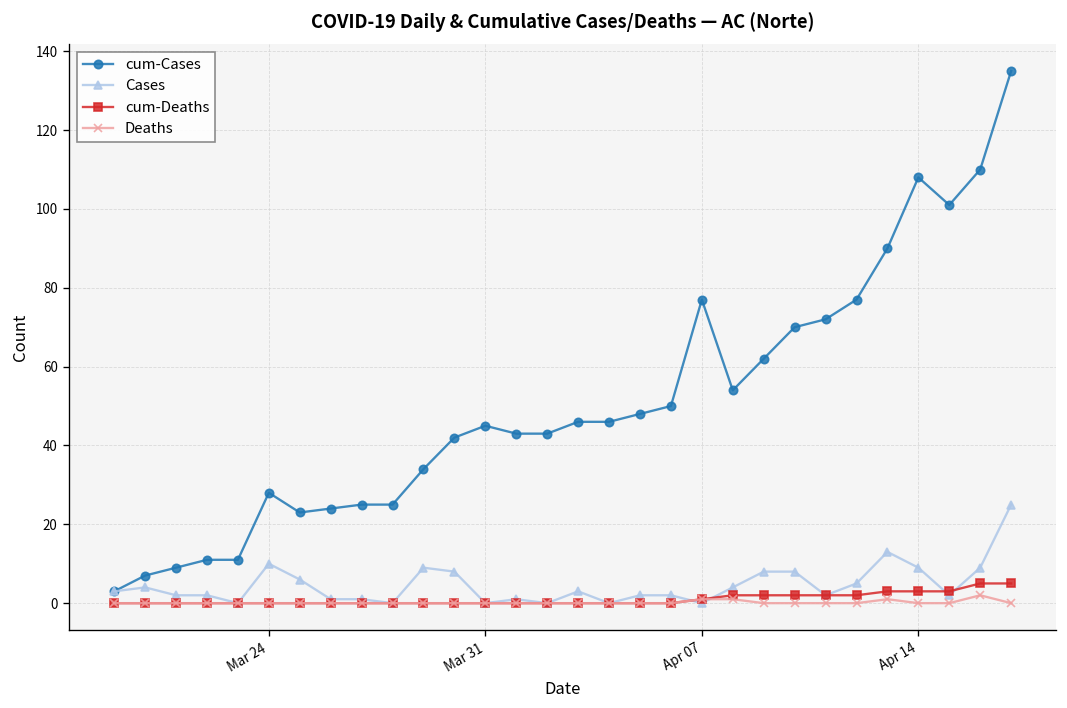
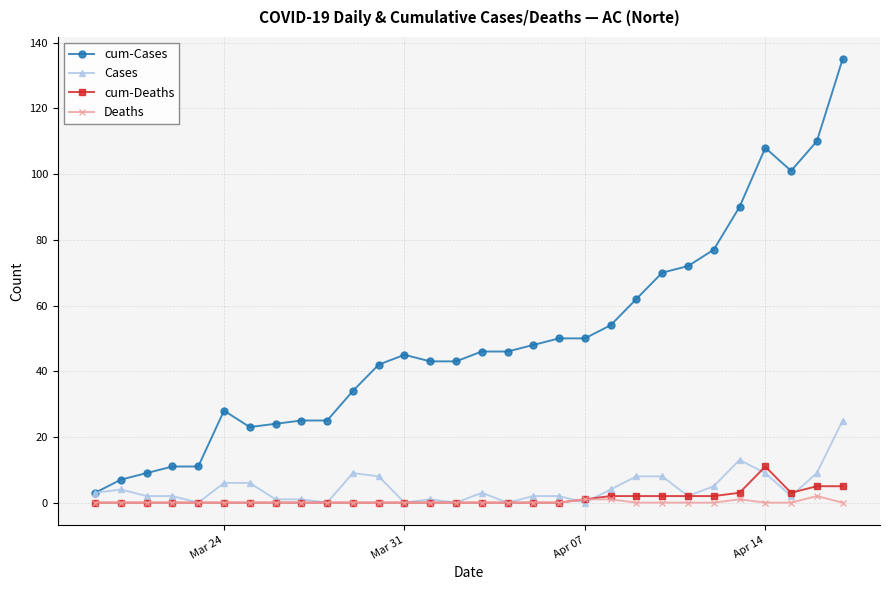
  {
    "cum-Cases": {
      "Mar 24": 28,
      "Mar 31": 45,
-     "Apr 07": 77,
+     "Apr 07": 50,
      "Apr 14": 108
    },
    "Cases": {
-     "Mar 24": 10,
+     "Mar 24": 6,
      "Apr 07": 0,
      "Apr 14": 9
    },
    "cum-Deaths": {
-     "Apr 14": 3
+     "Apr 14": 11
    },
    "Deaths": {
      "Apr 14": 0
    }
  }
